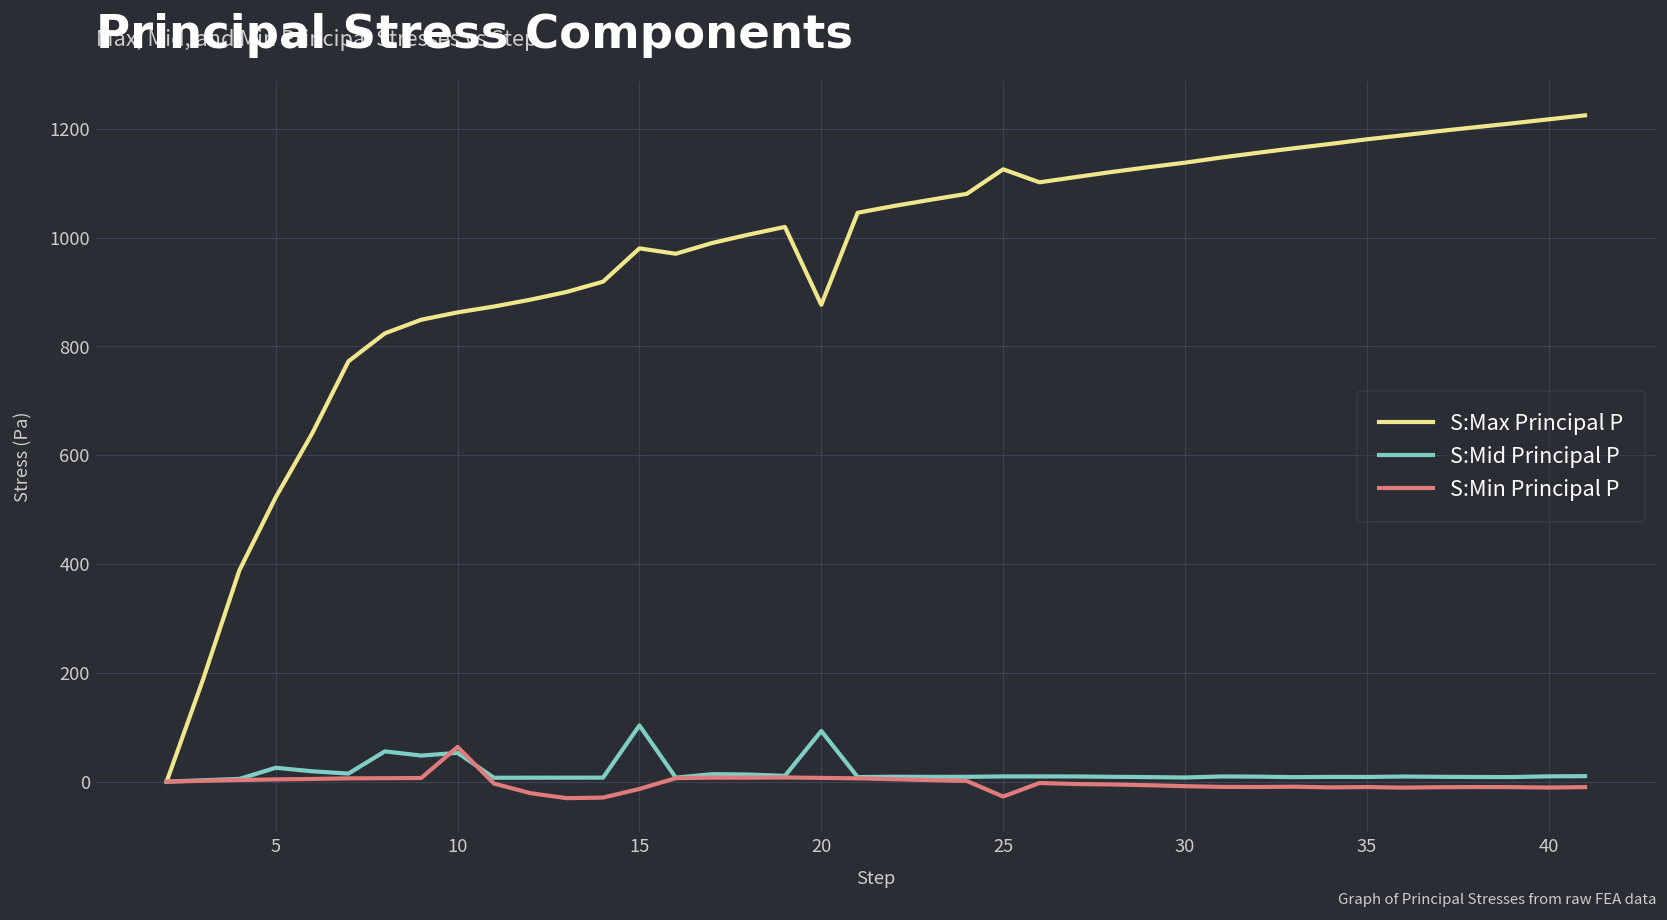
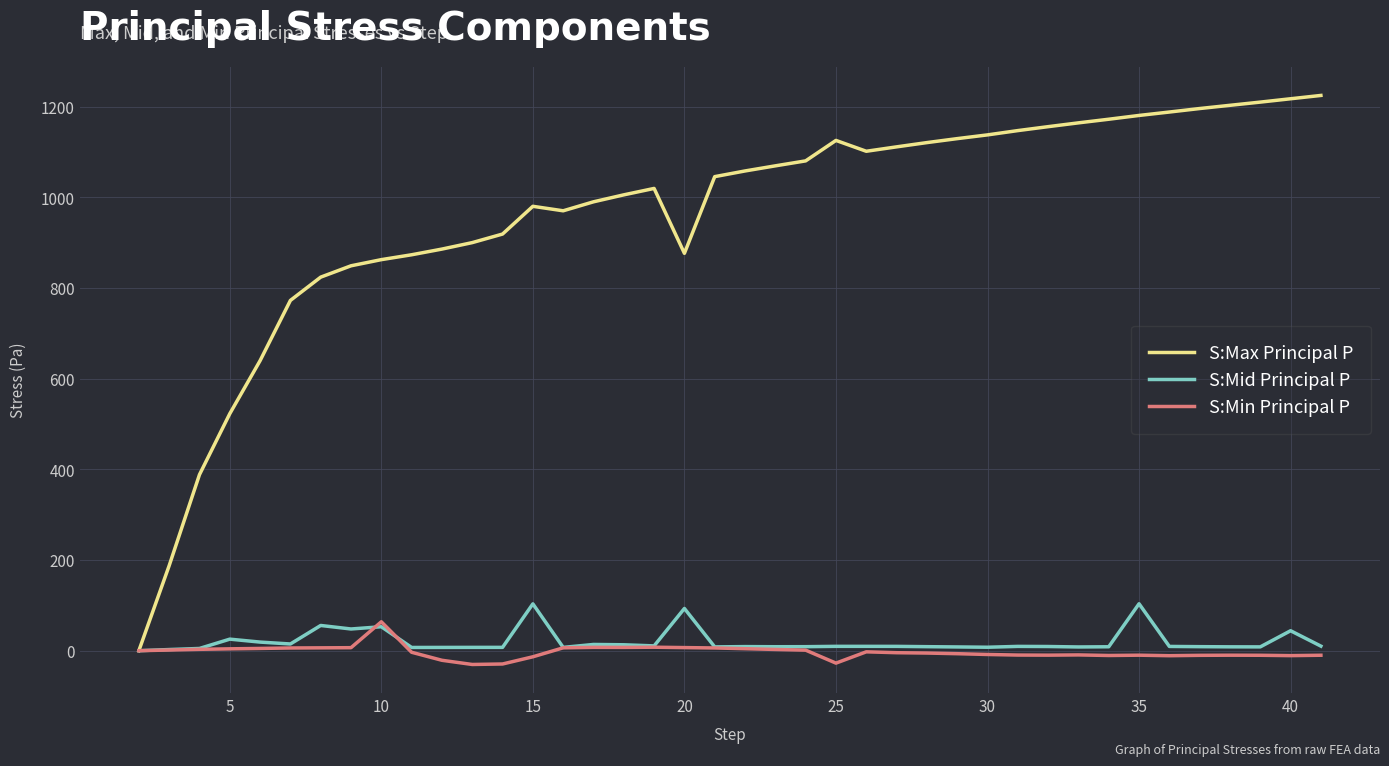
  {
    "S:Max Principal P": {
      "5": 520,
      "10": 860,
      "15": 980,
      "20": 880,
      "25": 1130,
      "30": 1140,
      "35": 1180,
      "40": 1220
    },
    "S:Mid Principal P": {
      "5": 30,
      "10": 50,
      "15": 100,
      "20": 90,
      "25": 10,
      "30": 10,
-     "35": 10,
-     "40": 10
+     "35": 100,
+     "40": 40
    },
    "S:Min Principal P": {
      "5": 0,
      "10": 60,
      "15": -10,
      "20": 10,
      "25": -30,
      "30": -10,
      "35": -10,
      "40": -10
    }
  }
